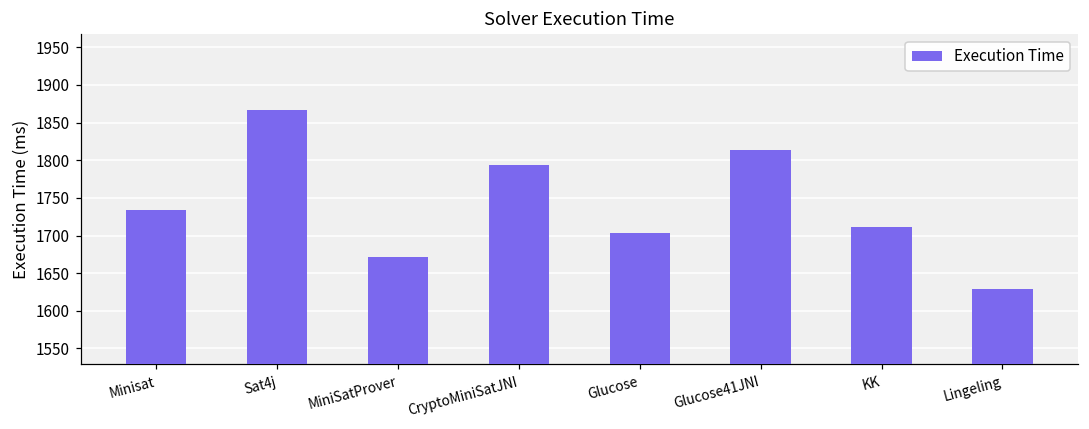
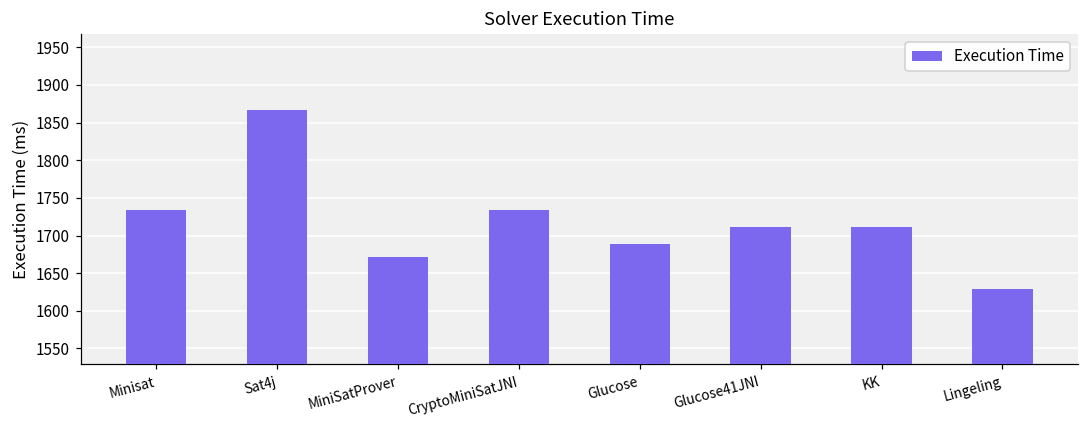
  {
    "Minisat": 1730,
    "Sat4j": 1870,
    "MiniSatProver": 1670,
-   "CryptoMiniSatJNI": 1790,
-   "Glucose": 1700,
-   "Glucose41JNI": 1810,
+   "CryptoMiniSatJNI": 1730,
+   "Glucose": 1690,
+   "Glucose41JNI": 1710,
    "KK": 1710,
    "Lingeling": 1630
  }
